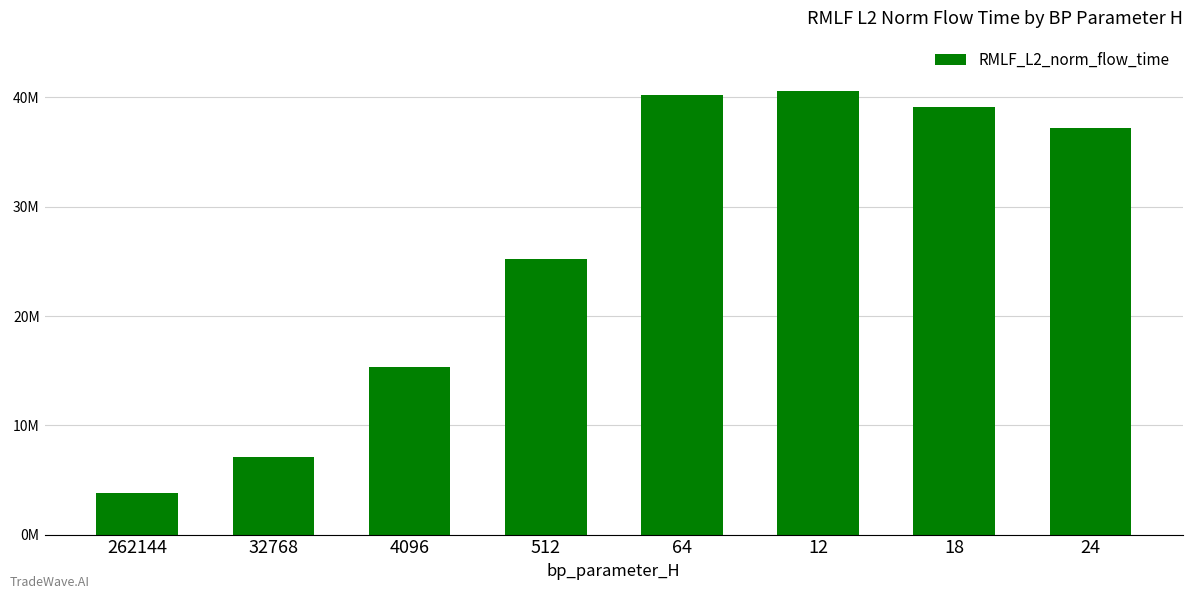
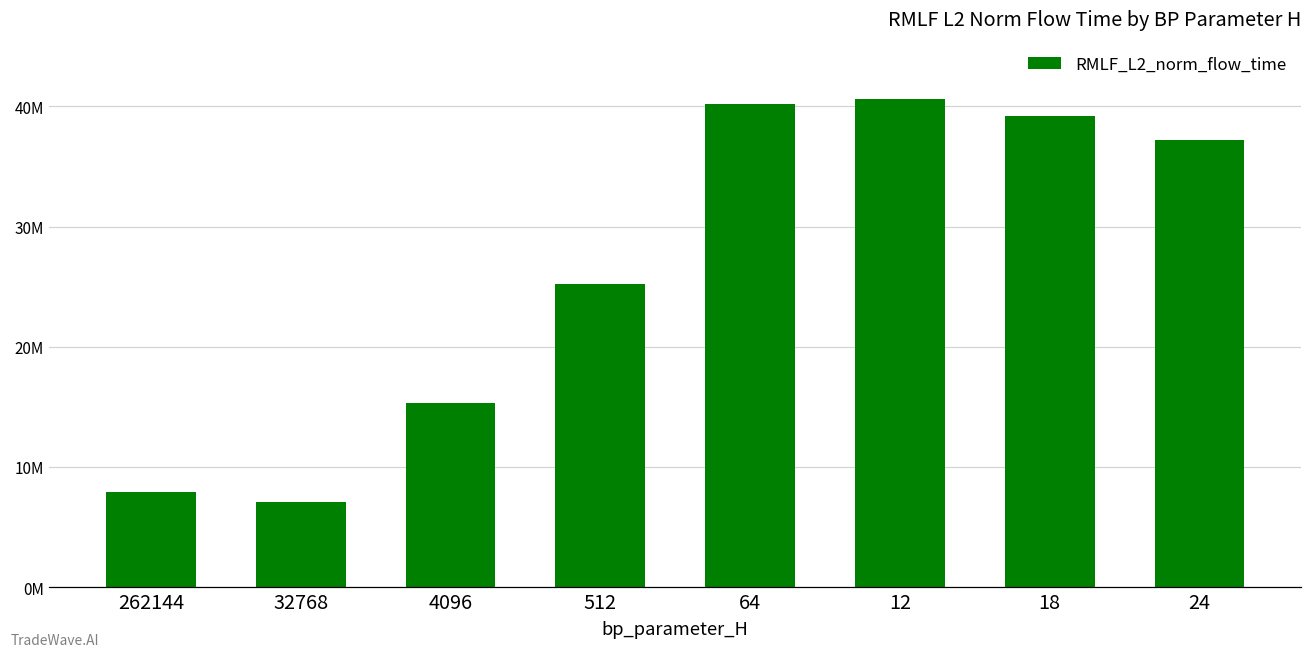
  {
-   "262144": 3800000,
+   "262144": 8000000,
    "32768": 7100000,
    "4096": 15300000,
    "512": 25200000,
    "64": 40200000,
    "12": 40600000,
    "18": 39200000,
    "24": 37200000
  }
